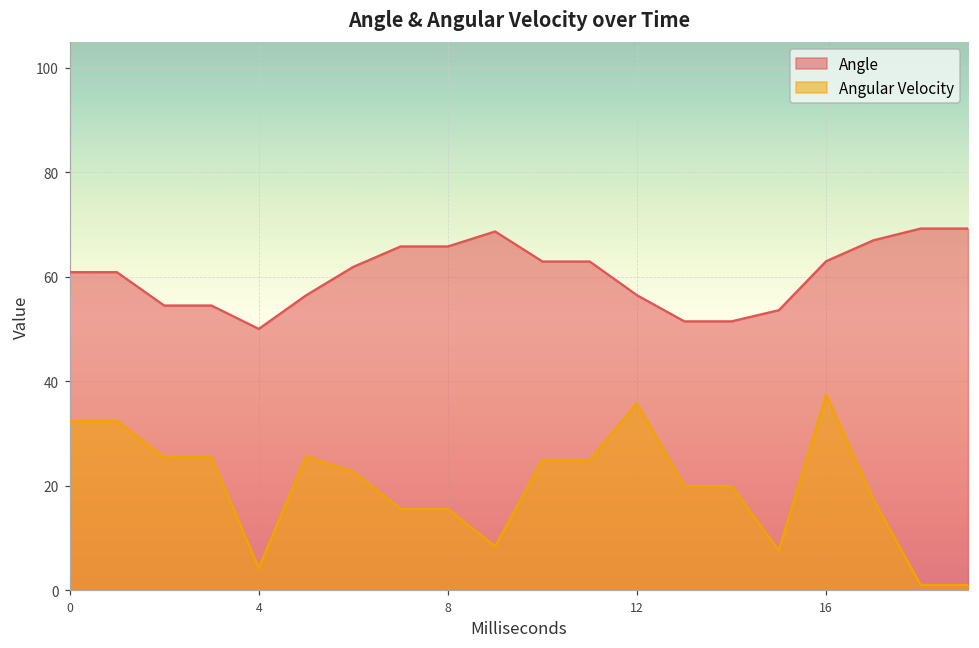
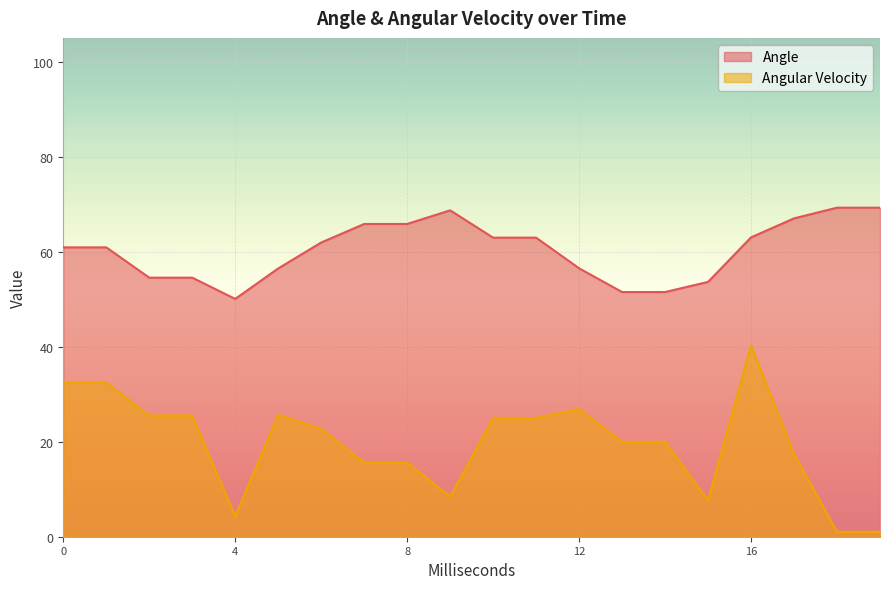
  {
    "Angle": {
      "0": 61,
      "4": 50,
      "8": 66,
      "12": 56,
      "16": 63
    },
    "Angular Velocity": {
      "0": 32,
      "4": 4,
      "8": 16,
-     "12": 36,
-     "16": 37
+     "12": 27,
+     "16": 40
    }
  }
